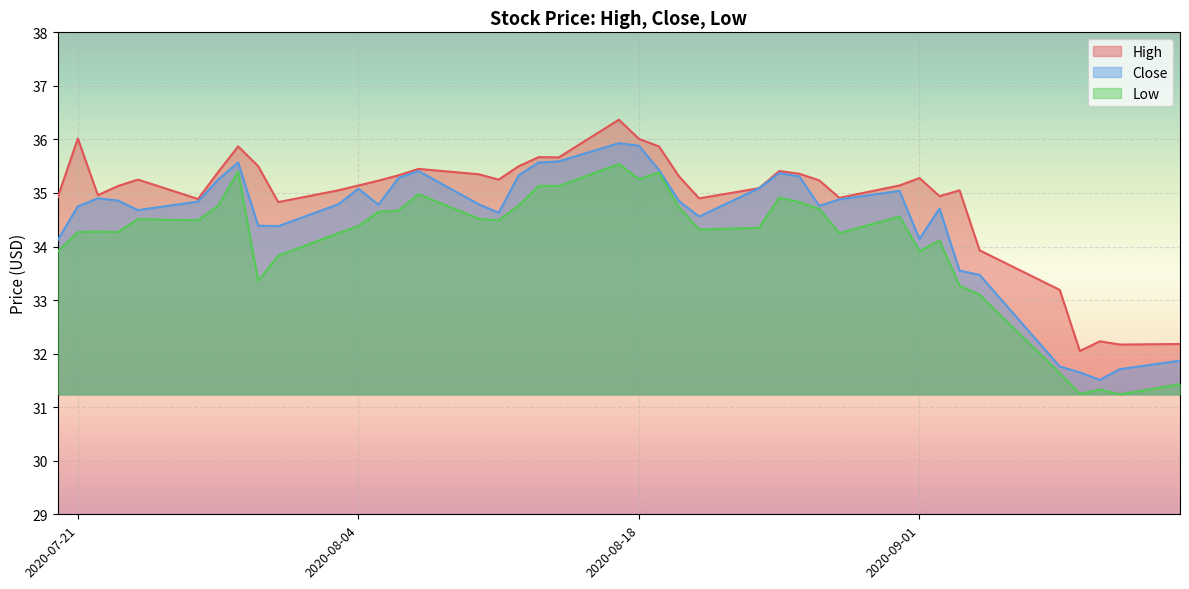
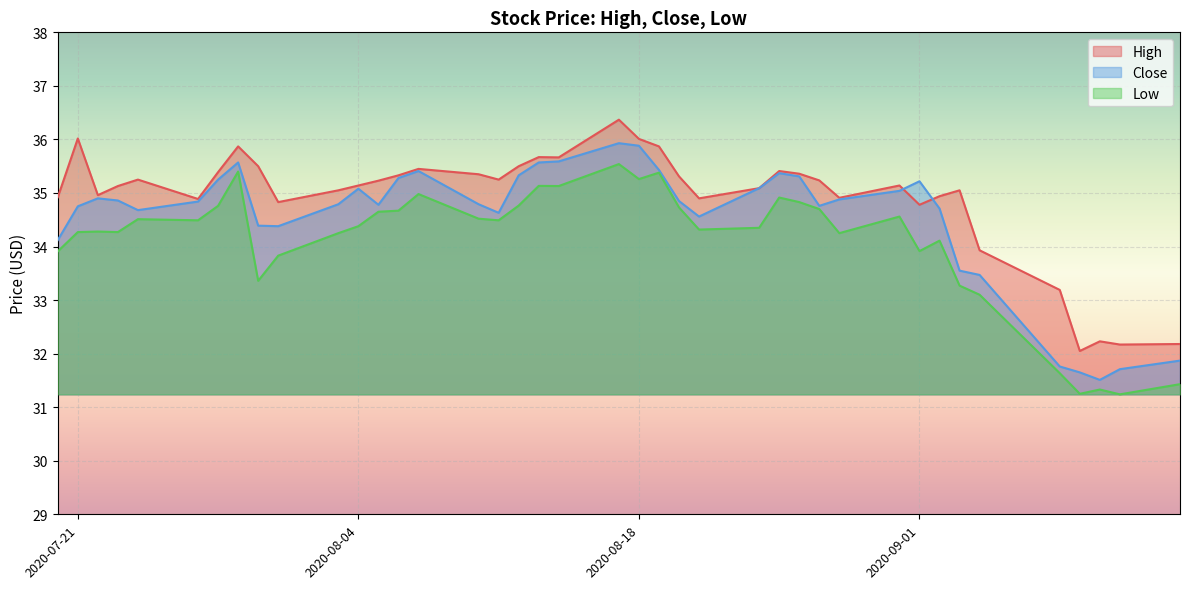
  {
    "High": {
      "2020-07-21": 36.0,
      "2020-08-04": 35.1,
      "2020-08-18": 36.0,
-     "2020-09-01": 35.3
+     "2020-09-01": 34.8
    },
    "Close": {
      "2020-07-21": 34.8,
      "2020-08-04": 35.1,
      "2020-08-18": 35.9,
-     "2020-09-01": 34.1
+     "2020-09-01": 35.2
    },
    "Low": {
      "2020-07-21": 34.3,
      "2020-08-04": 34.4,
      "2020-08-18": 35.3,
      "2020-09-01": 33.9
    }
  }
